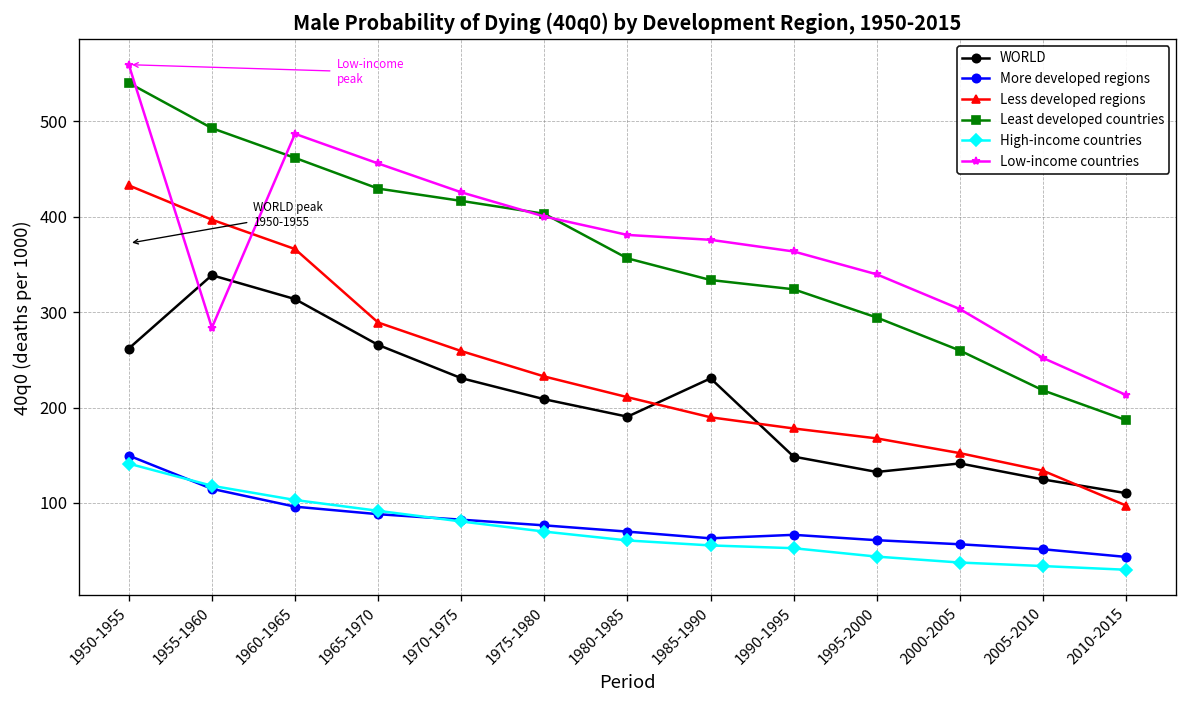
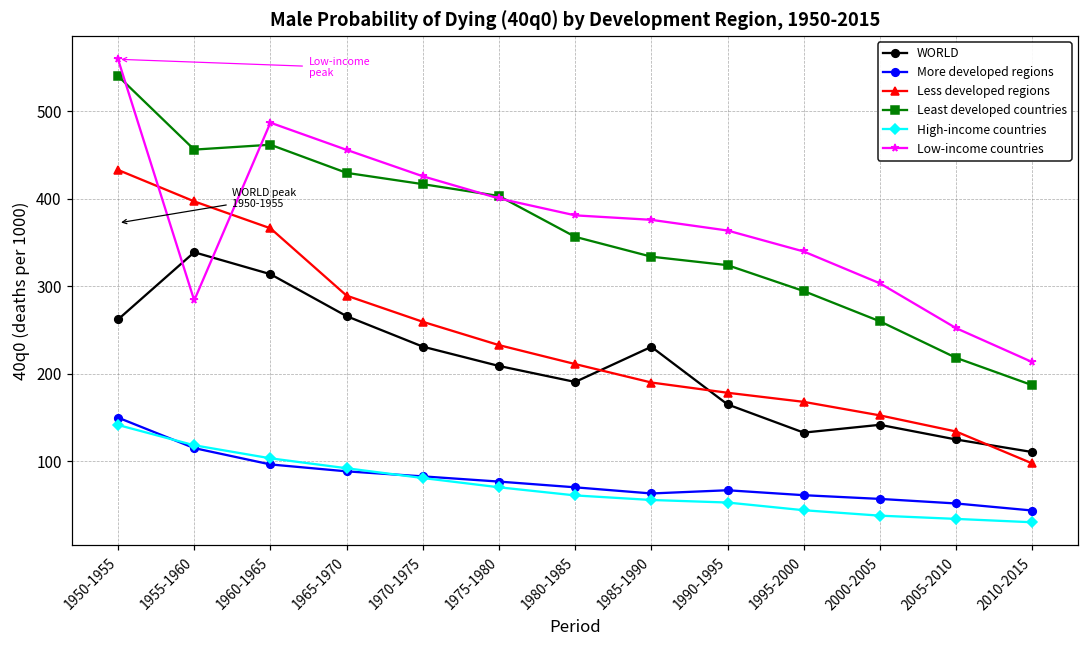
  {
    "WORLD": {
      "1950-1955": 260,
      "1955-1960": 340,
      "1960-1965": 310,
      "1965-1970": 270,
      "1970-1975": 230,
      "1975-1980": 210,
      "1980-1985": 190,
      "1985-1990": 230,
-     "1990-1995": 150,
+     "1990-1995": 160,
      "1995-2000": 130,
      "2000-2005": 140,
      "2005-2010": 120,
      "2010-2015": 110
    },
    "More developed regions": {
      "1950-1955": 150,
      "1955-1960": 110,
      "1960-1965": 100,
      "1965-1970": 90,
      "1975-1980": 80,
      "1980-1985": 70,
      "1985-1990": 60,
      "1990-1995": 70,
      "1995-2000": 60,
      "2000-2005": 60,
      "2005-2010": 50,
      "2010-2015": 40
    },
    "Less developed regions": {
      "1950-1955": 430,
      "1960-1965": 370,
      "1965-1970": 290,
      "1970-1975": 260,
      "1975-1980": 230,
      "1980-1985": 210,
      "1985-1990": 190,
      "1990-1995": 180,
      "1995-2000": 170,
      "2000-2005": 150,
      "2005-2010": 130,
      "2010-2015": 100
    },
    "Least developed countries": {
      "1950-1955": 540,
-     "1955-1960": 490,
+     "1955-1960": 460,
      "1960-1965": 460,
      "1965-1970": 430,
      "1970-1975": 420,
      "1980-1985": 360,
      "1985-1990": 330,
      "1990-1995": 320,
      "1995-2000": 290,
      "2000-2005": 260,
      "2005-2010": 220,
      "2010-2015": 190
    },
    "High-income countries": {
      "1950-1955": 140,
      "1955-1960": 120,
      "1960-1965": 100,
      "1965-1970": 90,
      "1975-1980": 70,
      "1980-1985": 60,
      "1985-1990": 60,
      "1990-1995": 50,
      "1995-2000": 40,
      "2000-2005": 40,
      "2005-2010": 30,
      "2010-2015": 30
    },
    "Low-income countries": {
      "1950-1955": 560,
      "1955-1960": 280,
      "1960-1965": 490,
      "1965-1970": 460,
      "1970-1975": 430,
      "1980-1985": 380,
      "1985-1990": 380,
      "1990-1995": 360,
      "1995-2000": 340,
      "2000-2005": 300,
      "2005-2010": 250,
      "2010-2015": 210
    }
  }
